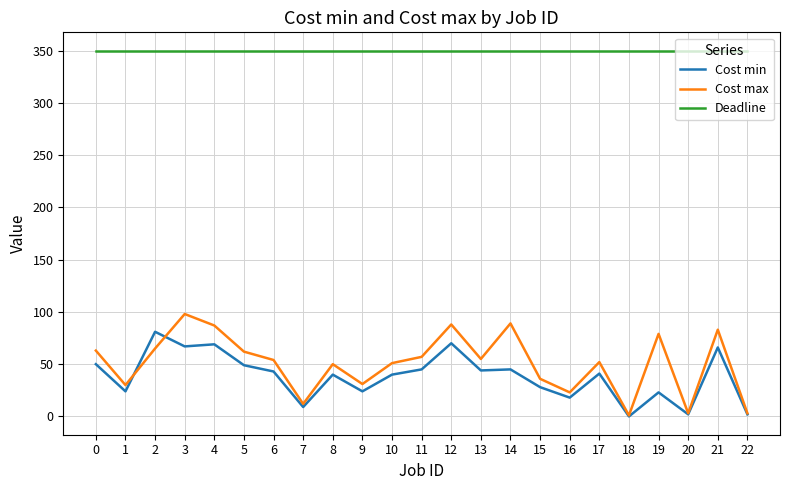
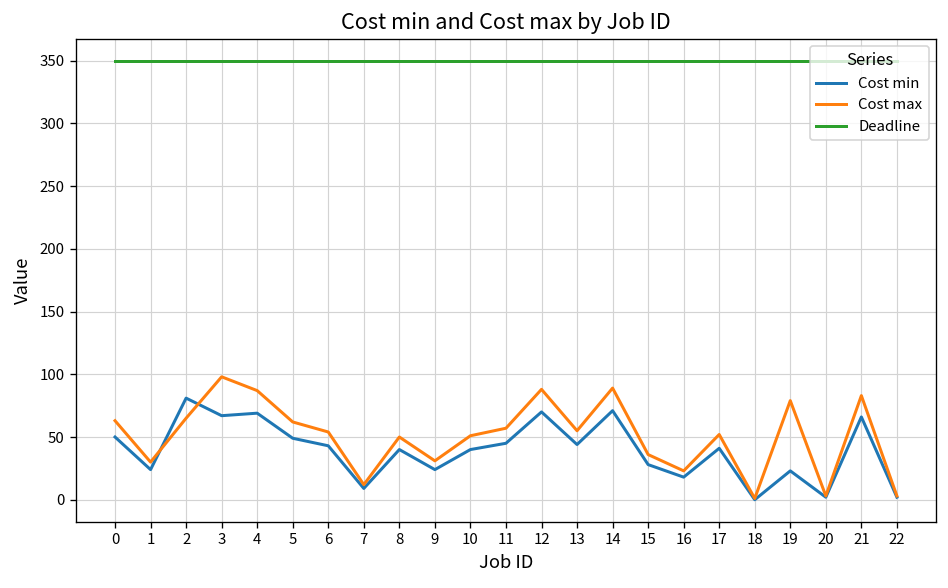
  {
    "Cost min": {
      "0": 50,
      "1": 24,
      "2": 81,
      "3": 67,
      "4": 69,
      "5": 49,
      "6": 43,
      "7": 9,
      "8": 40,
      "9": 24,
      "10": 40,
      "11": 45,
      "12": 70,
      "13": 44,
-     "14": 45,
+     "14": 71,
      "15": 28,
      "16": 18,
      "17": 41,
      "19": 23,
      "21": 66
    },
    "Cost max": {
      "0": 63,
      "1": 30,
      "2": 65,
      "3": 98,
      "4": 87,
      "5": 62,
      "6": 54,
      "7": 12,
      "8": 50,
      "9": 31,
      "10": 51,
      "11": 57,
      "12": 88,
      "13": 55,
      "14": 89,
      "15": 36,
      "16": 23,
      "17": 52,
      "19": 79,
      "21": 83
    },
    "Deadline": {
      "0": 350,
      "1": 350,
      "2": 350,
      "3": 350,
      "4": 350,
      "5": 350,
      "6": 350,
      "7": 350,
      "8": 350,
      "9": 350,
      "10": 350,
      "11": 350,
      "12": 350,
      "13": 350,
      "14": 350,
      "15": 350,
      "16": 350,
      "17": 350,
      "18": 350,
      "19": 350
    }
  }
